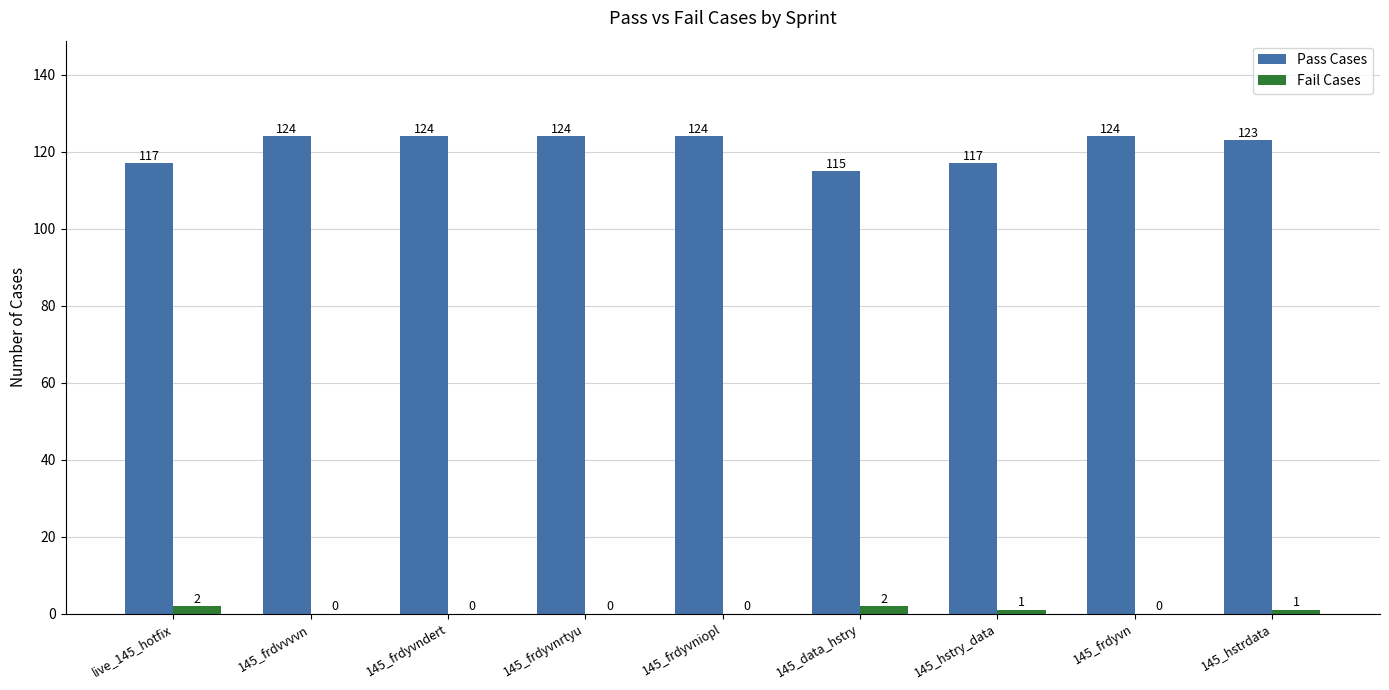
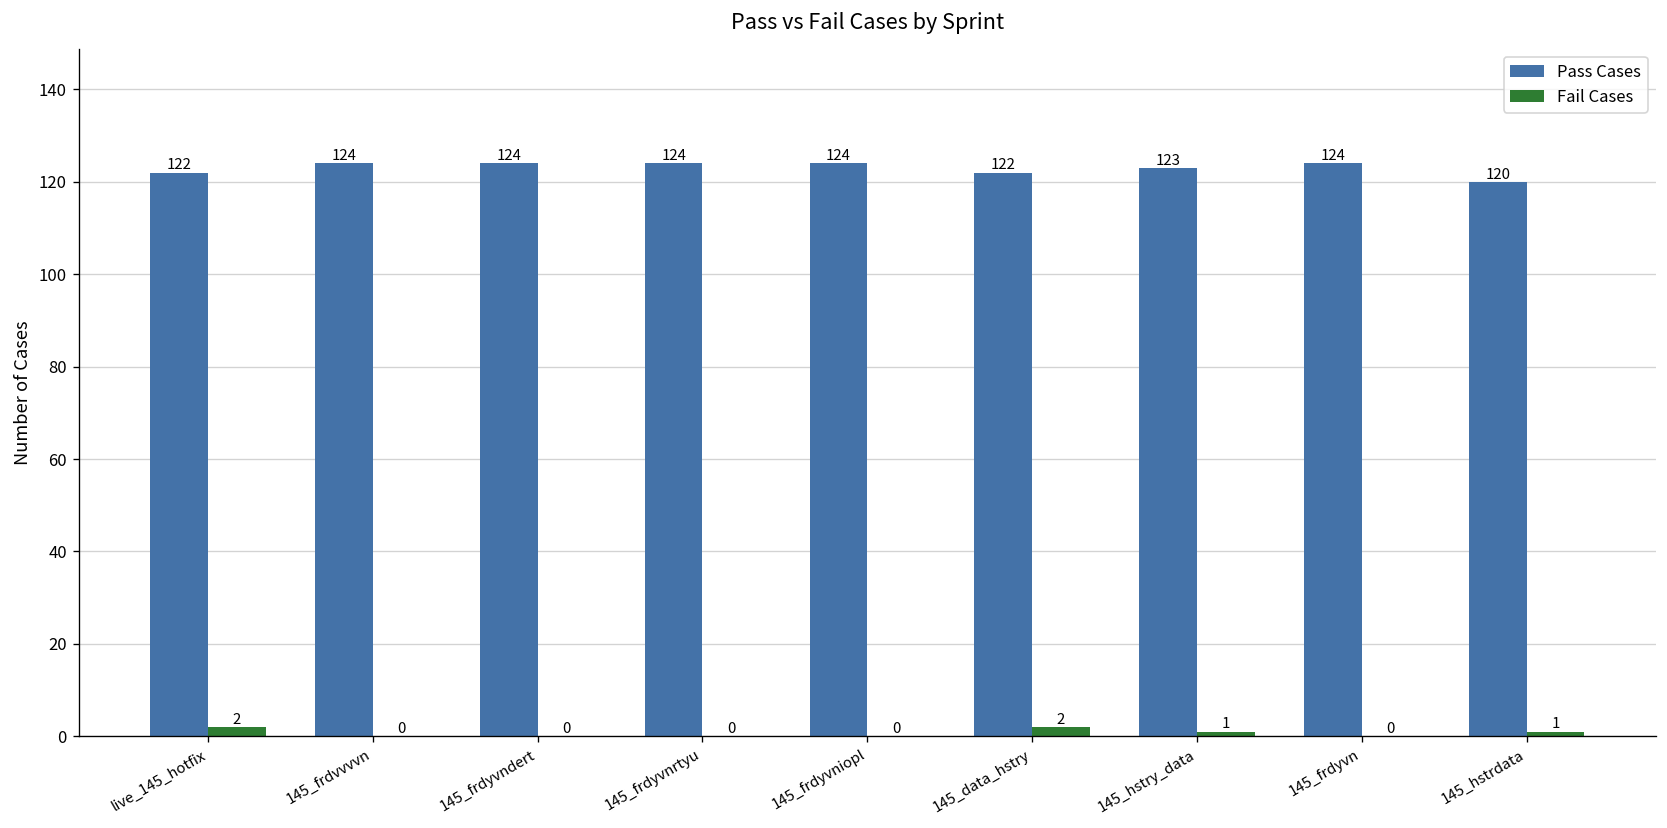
  {
    "Pass Cases": {
-     "live_145_hotfix": 117,
+     "live_145_hotfix": 122,
      "145_frdvvvvn": 124,
      "145_frdyvndert": 124,
      "145_frdyvnrtyu": 124,
      "145_frdyvniopl": 124,
-     "145_data_hstry": 115,
-     "145_hstry_data": 117,
+     "145_data_hstry": 122,
+     "145_hstry_data": 123,
      "145_frdyvn": 124,
-     "145_hstrdata": 123
+     "145_hstrdata": 120
    },
    "Fail Cases": {
      "live_145_hotfix": 2,
      "145_frdvvvvn": 0,
      "145_frdyvndert": 0,
      "145_frdyvnrtyu": 0,
      "145_frdyvniopl": 0,
      "145_data_hstry": 2,
      "145_hstry_data": 1,
      "145_frdyvn": 0,
      "145_hstrdata": 1
    }
  }
